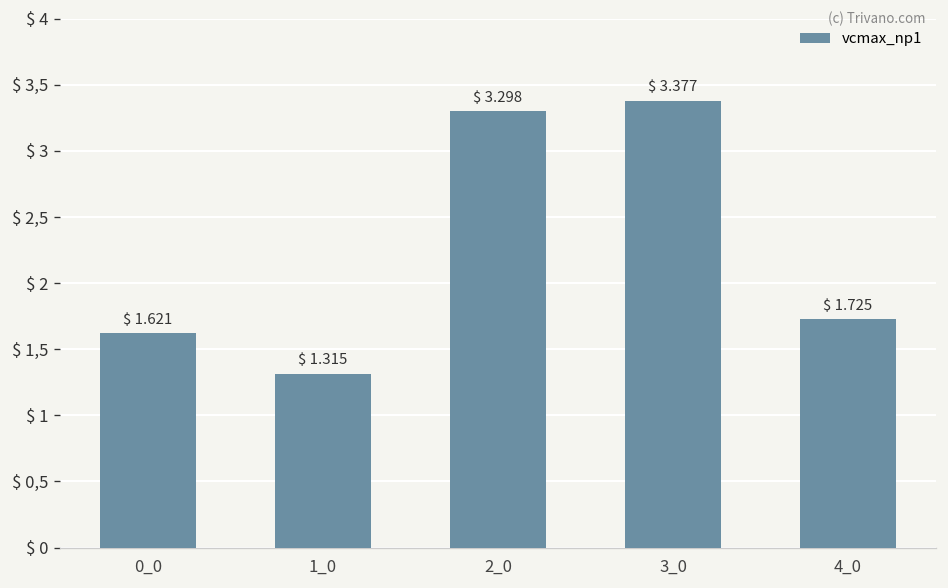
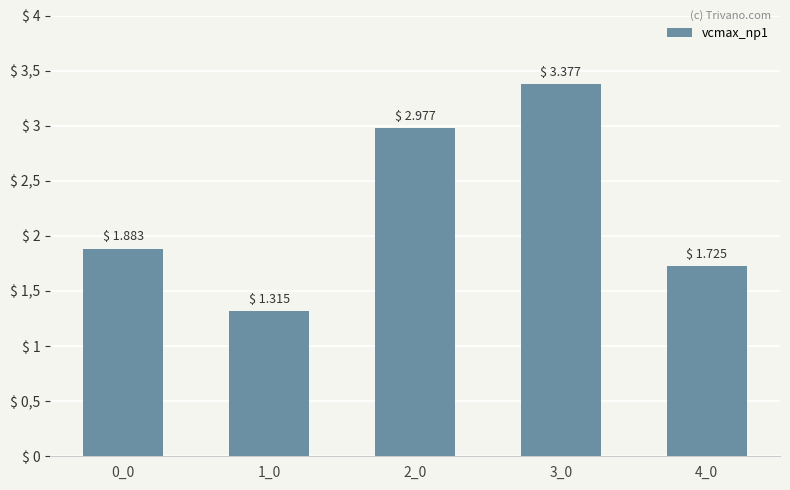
  {
-   "0_0": 1.621,
+   "0_0": 1.883,
    "1_0": 1.315,
-   "2_0": 3.298,
+   "2_0": 2.977,
    "3_0": 3.377,
    "4_0": 1.725
  }
